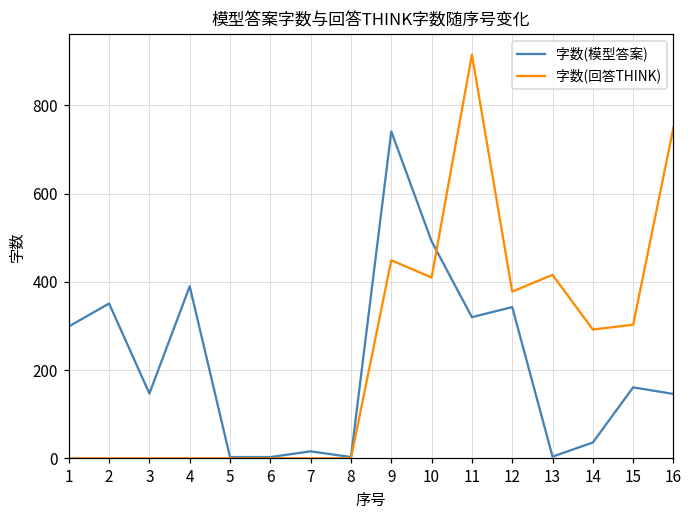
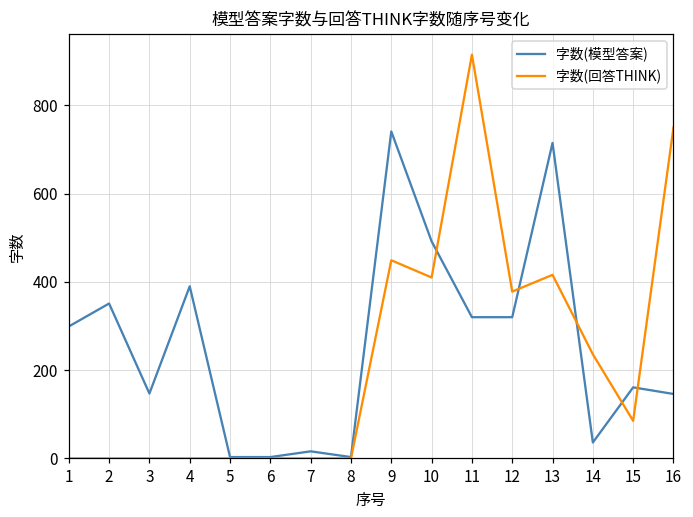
  {
    "字数(模型答案)": {
      "1": 300,
      "2": 350,
      "3": 150,
      "4": 390,
      "7": 20,
      "9": 740,
      "10": 490,
      "11": 320,
-     "12": 340,
-     "13": 0,
+     "12": 320,
+     "13": 720,
      "14": 40,
      "15": 160,
      "16": 150
    },
    "字数(回答THINK)": {
      "1": 0,
      "2": 0,
      "3": 0,
      "4": 0,
      "7": 0,
      "9": 450,
      "10": 410,
      "11": 920,
      "12": 380,
      "13": 420,
-     "14": 290,
-     "15": 300,
+     "14": 240,
+     "15": 90,
      "16": 750
    }
  }
